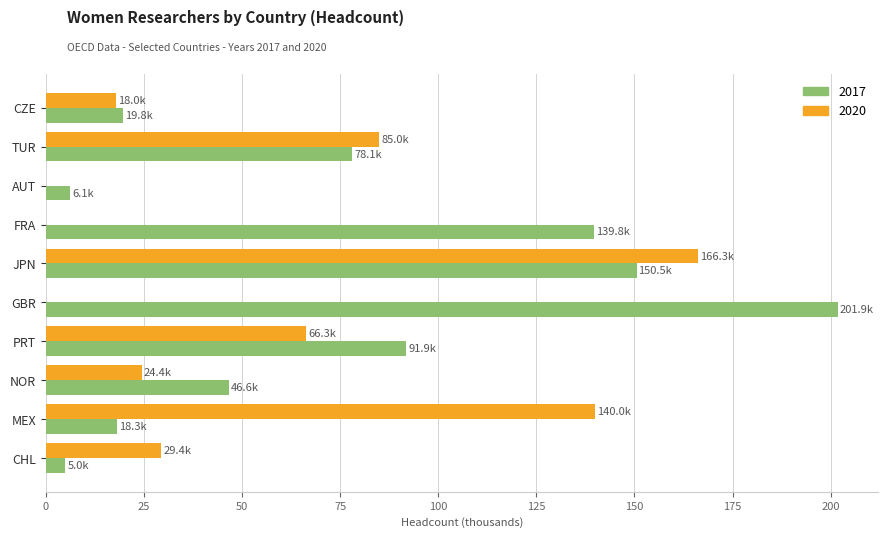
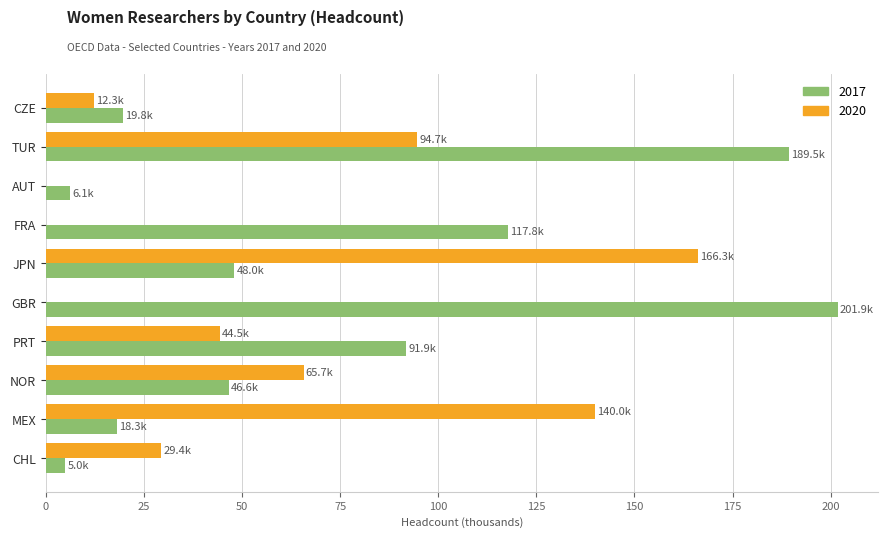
  {
    "2017": {
      "CZE": "19.8k",
-     "TUR": "78.1k",
+     "TUR": "189.5k",
      "AUT": "6.1k",
-     "FRA": "139.8k",
-     "JPN": "150.5k",
+     "FRA": "117.8k",
+     "JPN": "48.0k",
      "GBR": "201.9k",
      "PRT": "91.9k",
      "NOR": "46.6k",
      "MEX": "18.3k",
      "CHL": "5.0k"
    },
    "2020": {
-     "CZE": "18.0k",
-     "TUR": "85.0k",
+     "CZE": "12.3k",
+     "TUR": "94.7k",
      "JPN": "166.3k",
-     "PRT": "66.3k",
-     "NOR": "24.4k",
+     "PRT": "44.5k",
+     "NOR": "65.7k",
      "MEX": "140.0k",
      "CHL": "29.4k"
    }
  }
